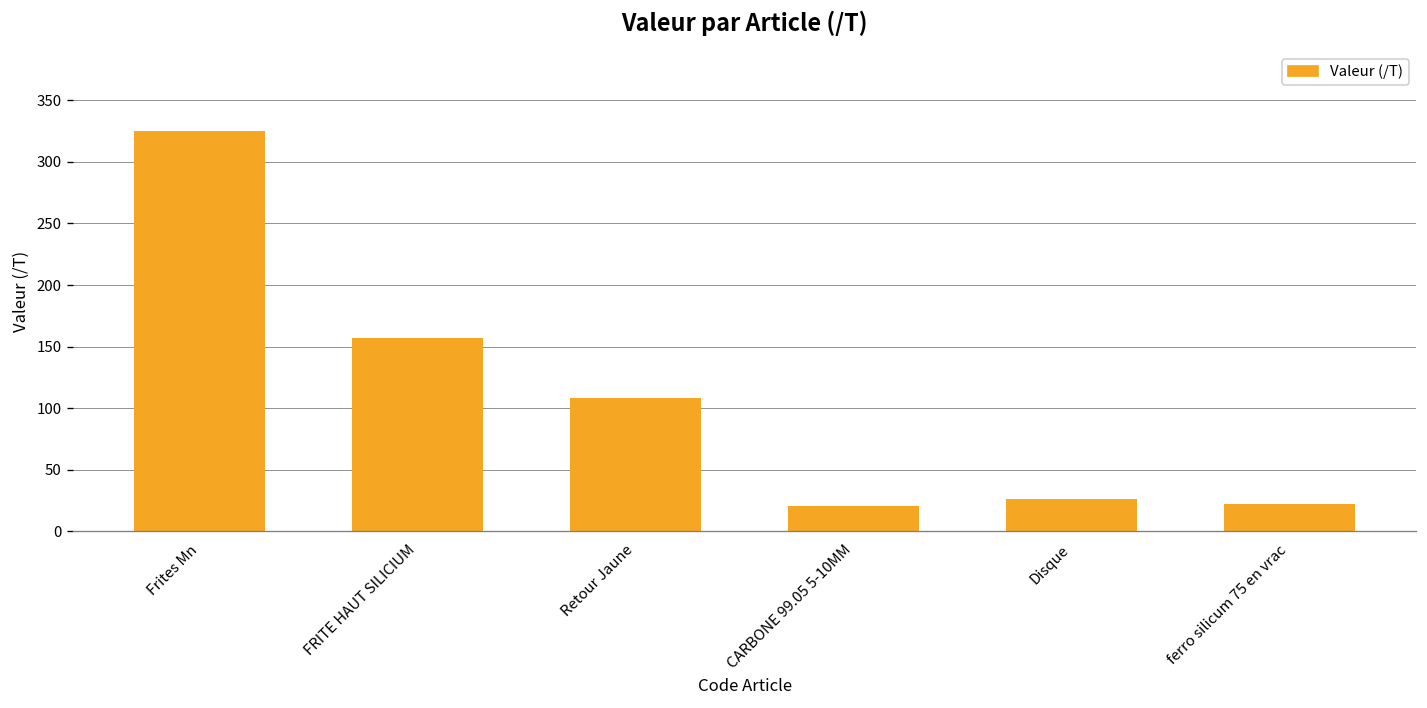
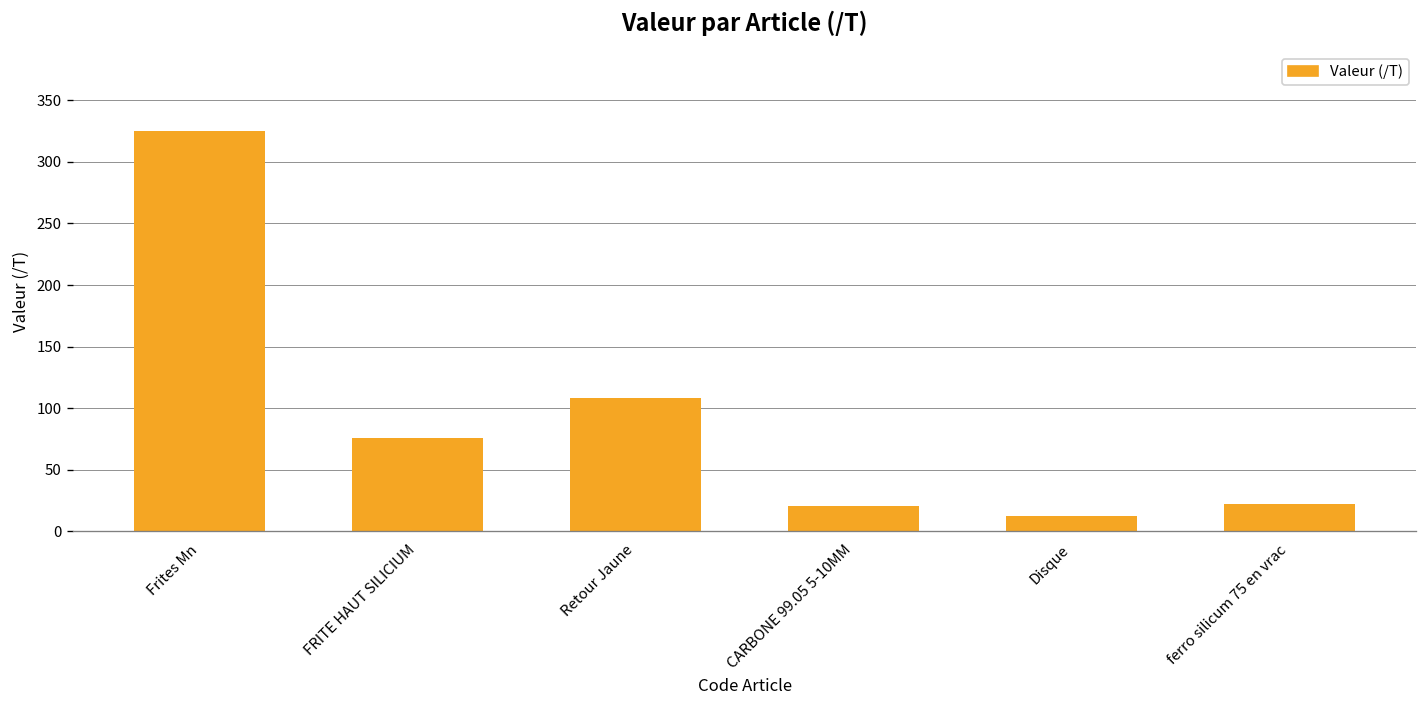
  {
    "Frites Mn": 325,
-   "FRITE HAUT SILICIUM": 157,
+   "FRITE HAUT SILICIUM": 76,
    "Retour Jaune": 108,
    "CARBONE 99.05 5-10MM": 20,
-   "Disque": 27,
+   "Disque": 12,
    "ferro silicum 75 en vrac": 22
  }
